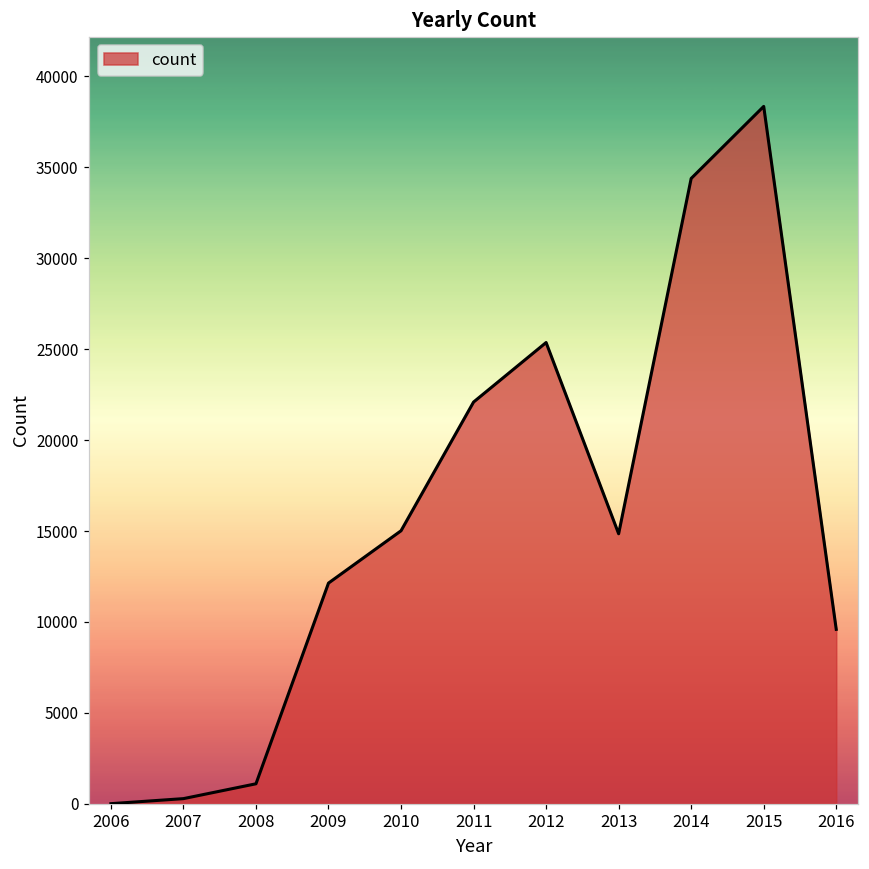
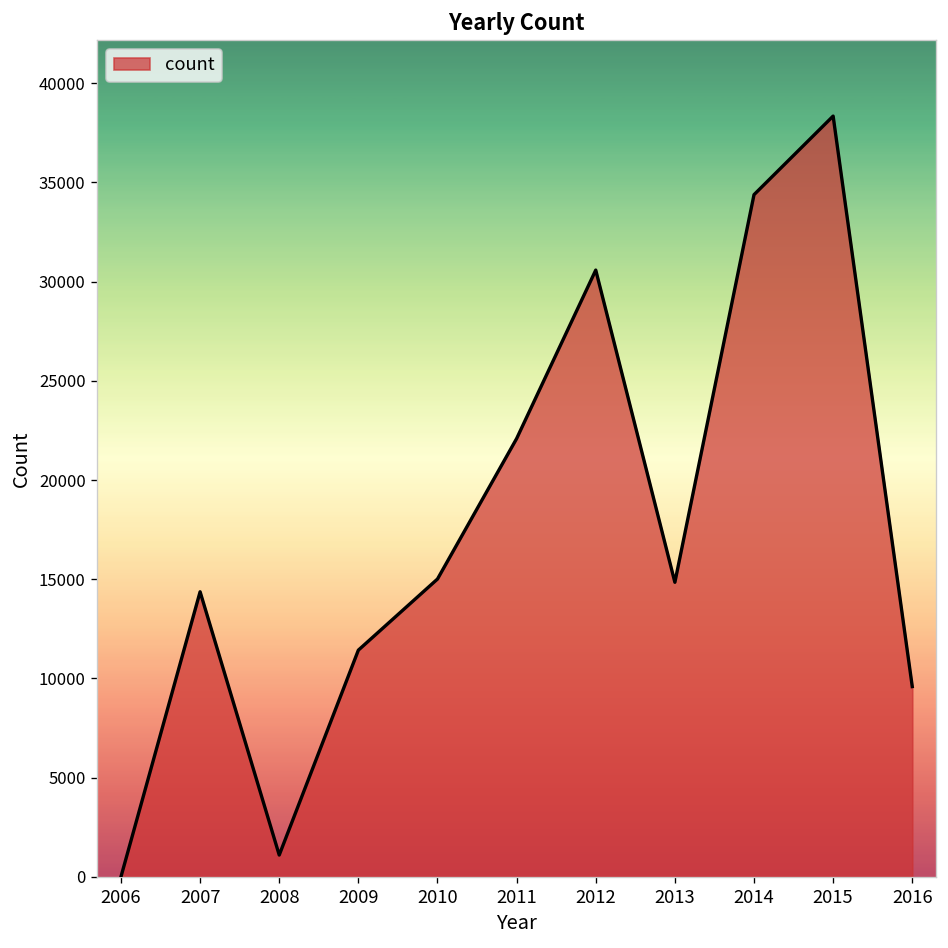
  {
    "2006": 0,
-   "2007": 300,
+   "2007": 14400,
    "2008": 1100,
-   "2009": 12100,
+   "2009": 11400,
    "2010": 15000,
    "2011": 22100,
-   "2012": 25400,
+   "2012": 30600,
    "2013": 14800,
    "2014": 34400,
    "2015": 38300,
    "2016": 9600
  }
